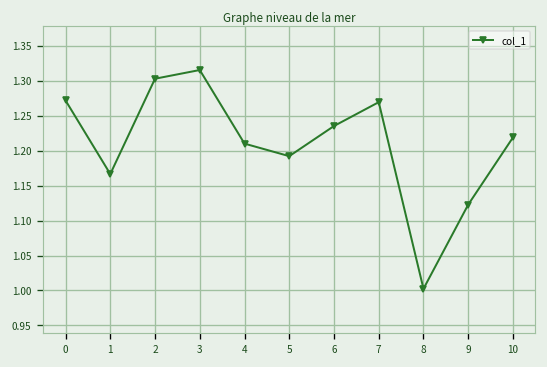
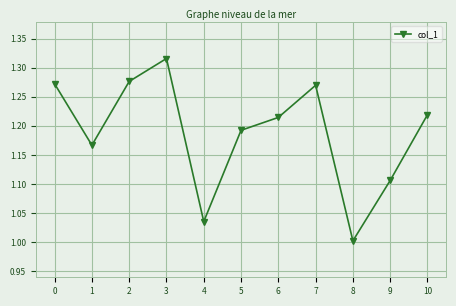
  {
    "0": 1.27,
    "1": 1.17,
-   "2": 1.30,
+   "2": 1.28,
    "3": 1.32,
-   "4": 1.21,
+   "4": 1.04,
    "5": 1.19,
-   "6": 1.24,
+   "6": 1.21,
    "7": 1.27,
    "8": 1.00,
-   "9": 1.12,
+   "9": 1.11,
    "10": 1.22
  }
